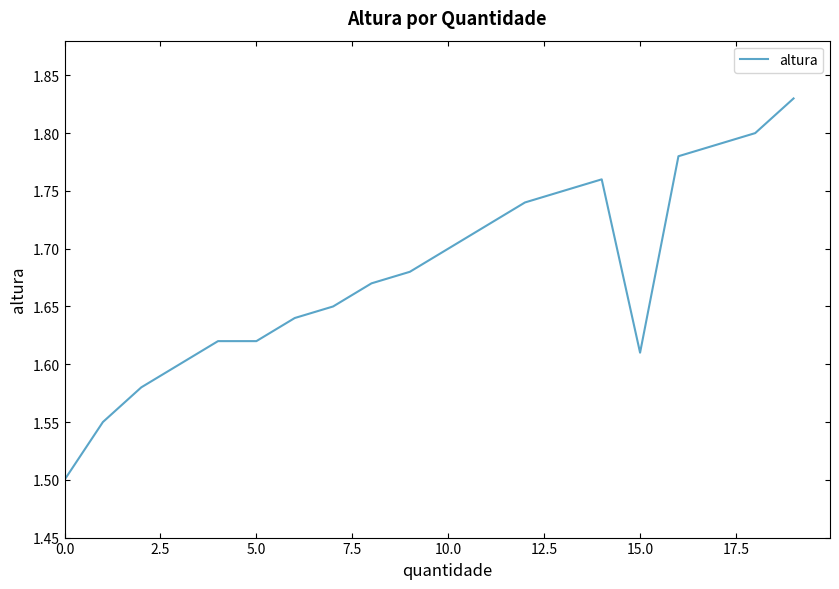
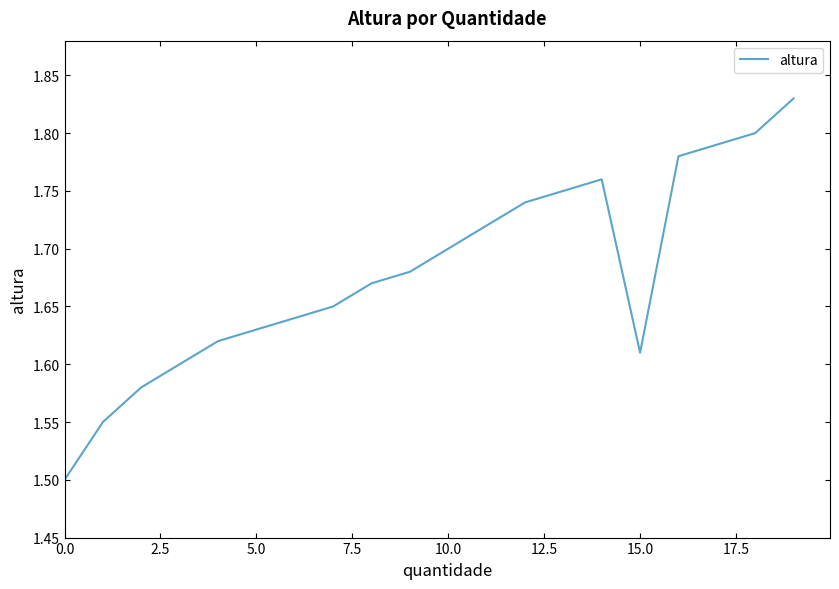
  {
    "0.0": 1.50,
-   "5.0": 1.62,
+   "5.0": 1.63,
    "10.0": 1.70,
    "15.0": 1.61
  }
